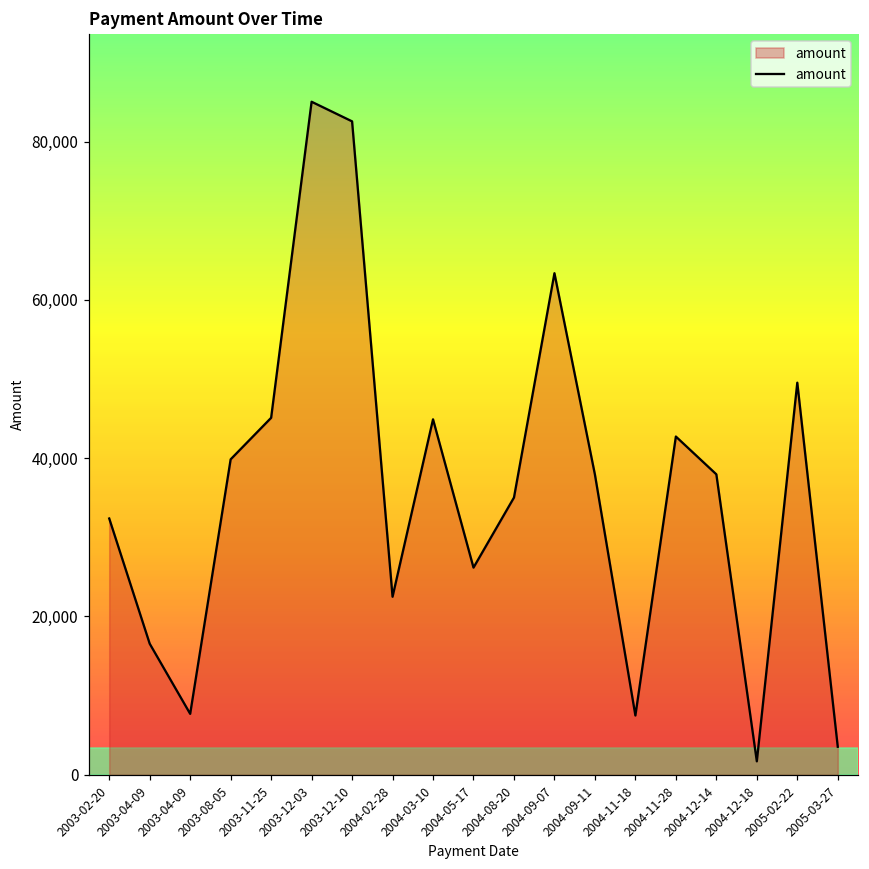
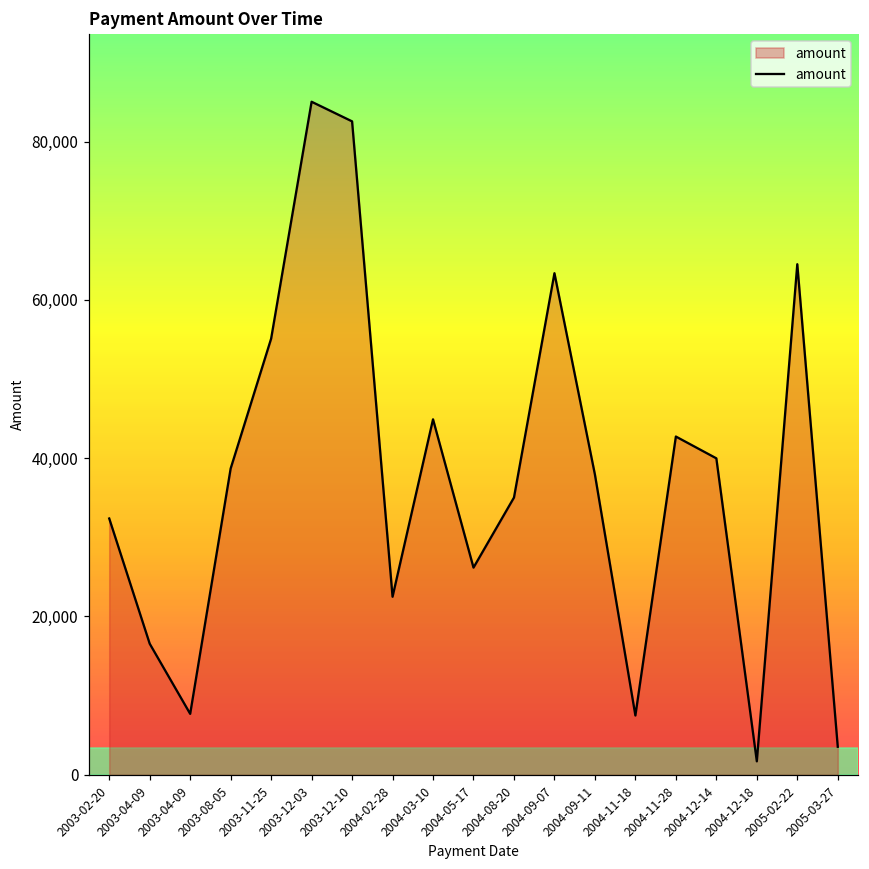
  {
    "2003-02-20": "32,000",
-   "2003-08-05": "40,000",
-   "2003-11-25": "45,000",
+   "2003-08-05": "39,000",
+   "2003-11-25": "55,000",
    "2003-12-03": "85,000",
    "2003-12-10": "83,000",
    "2004-02-28": "22,000",
    "2004-03-10": "45,000",
    "2004-05-17": "26,000",
    "2004-08-20": "35,000",
    "2004-09-07": "63,000",
    "2004-09-11": "38,000",
    "2004-11-18": "7,000",
    "2004-11-28": "43,000",
-   "2004-12-14": "38,000",
-   "2005-02-22": "50,000",
+   "2004-12-14": "40,000",
+   "2005-02-22": "64,000",
    "2005-03-27": "4,000"
  }
